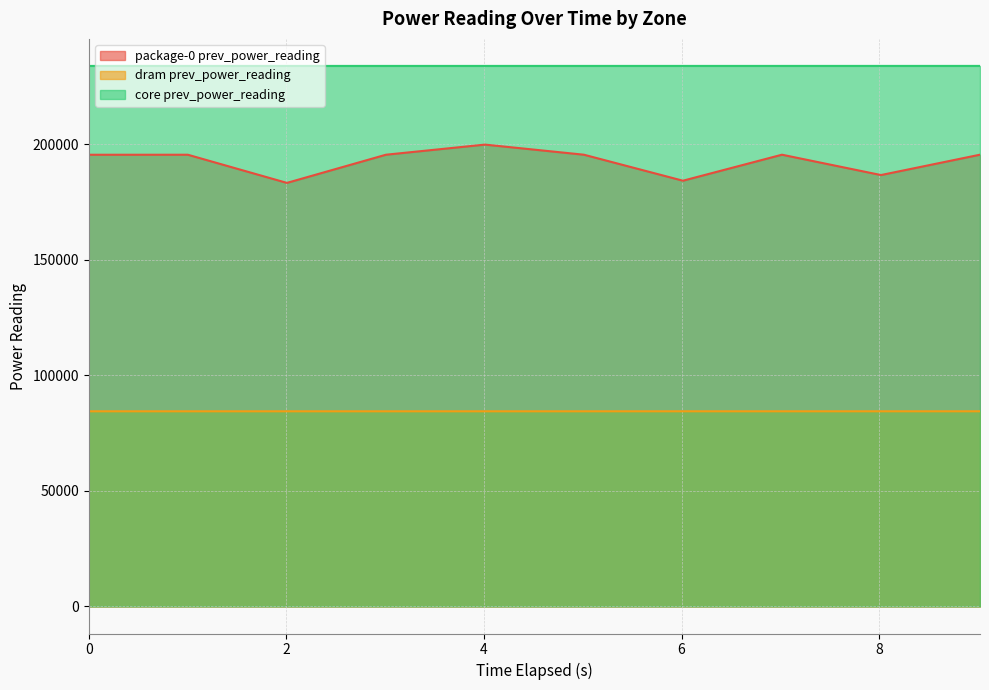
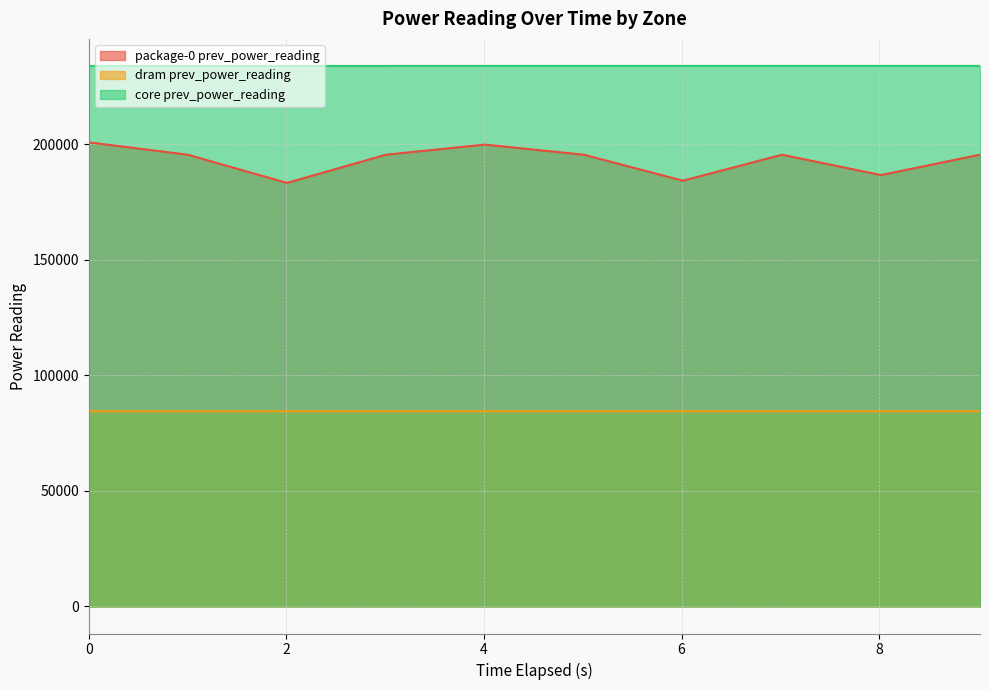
  {
    "package-0 prev_power_reading": {
-     "0": 196000,
+     "0": 201000,
      "2": 183000,
      "4": 200000,
      "6": 184000,
      "8": 187000
    },
    "dram prev_power_reading": {
      "0": 84000,
      "2": 84000,
      "4": 84000,
      "6": 84000,
      "8": 84000
    },
    "core prev_power_reading": {
      "0": 234000,
      "4": 234000,
      "6": 234000,
      "8": 234000
    }
  }
